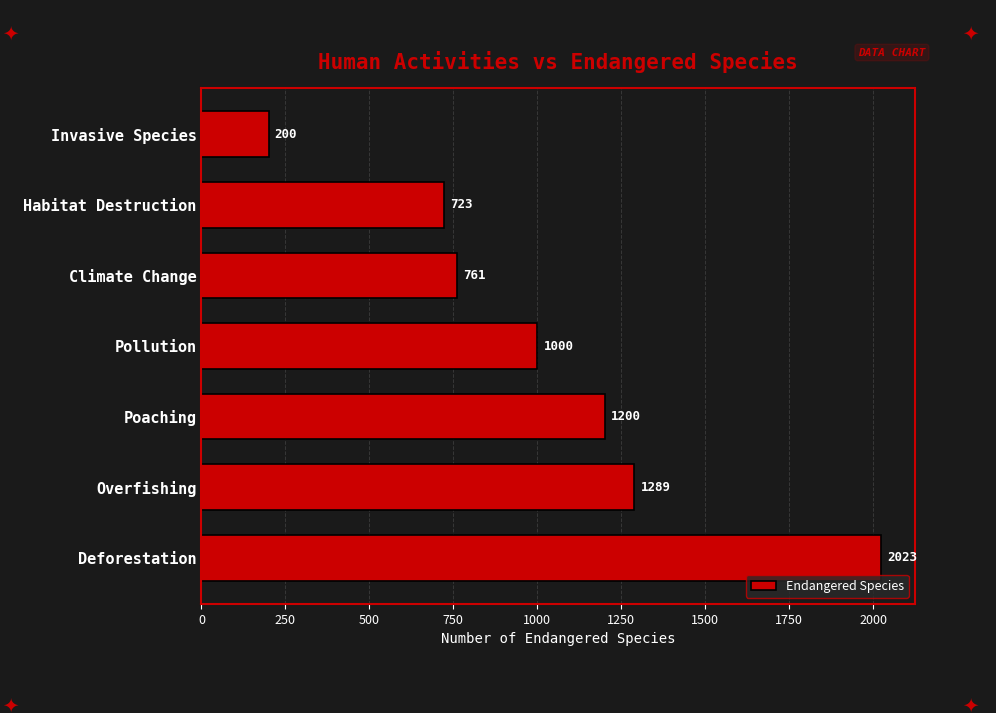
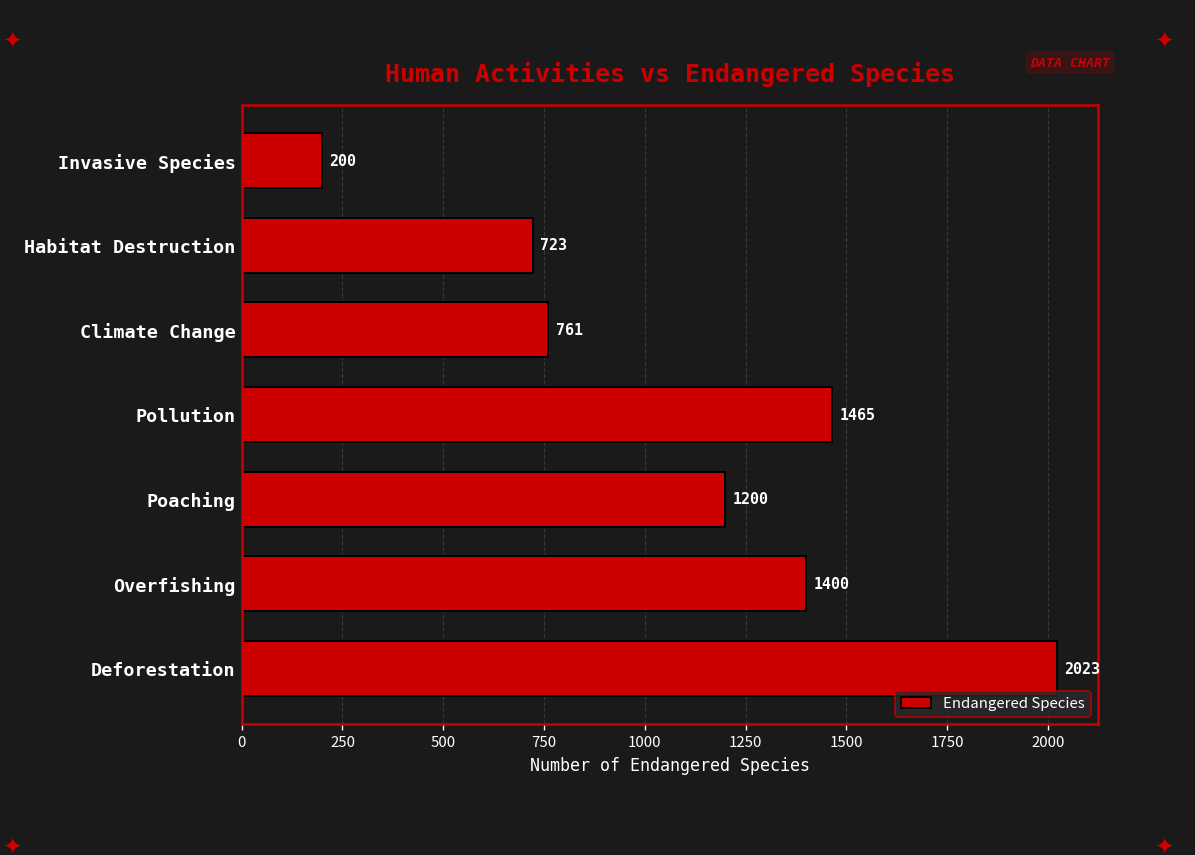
  {
    "Invasive Species": 200,
    "Habitat Destruction": 723,
    "Climate Change": 761,
-   "Pollution": 1000,
+   "Pollution": 1465,
    "Poaching": 1200,
-   "Overfishing": 1289,
+   "Overfishing": 1400,
    "Deforestation": 2023
  }
